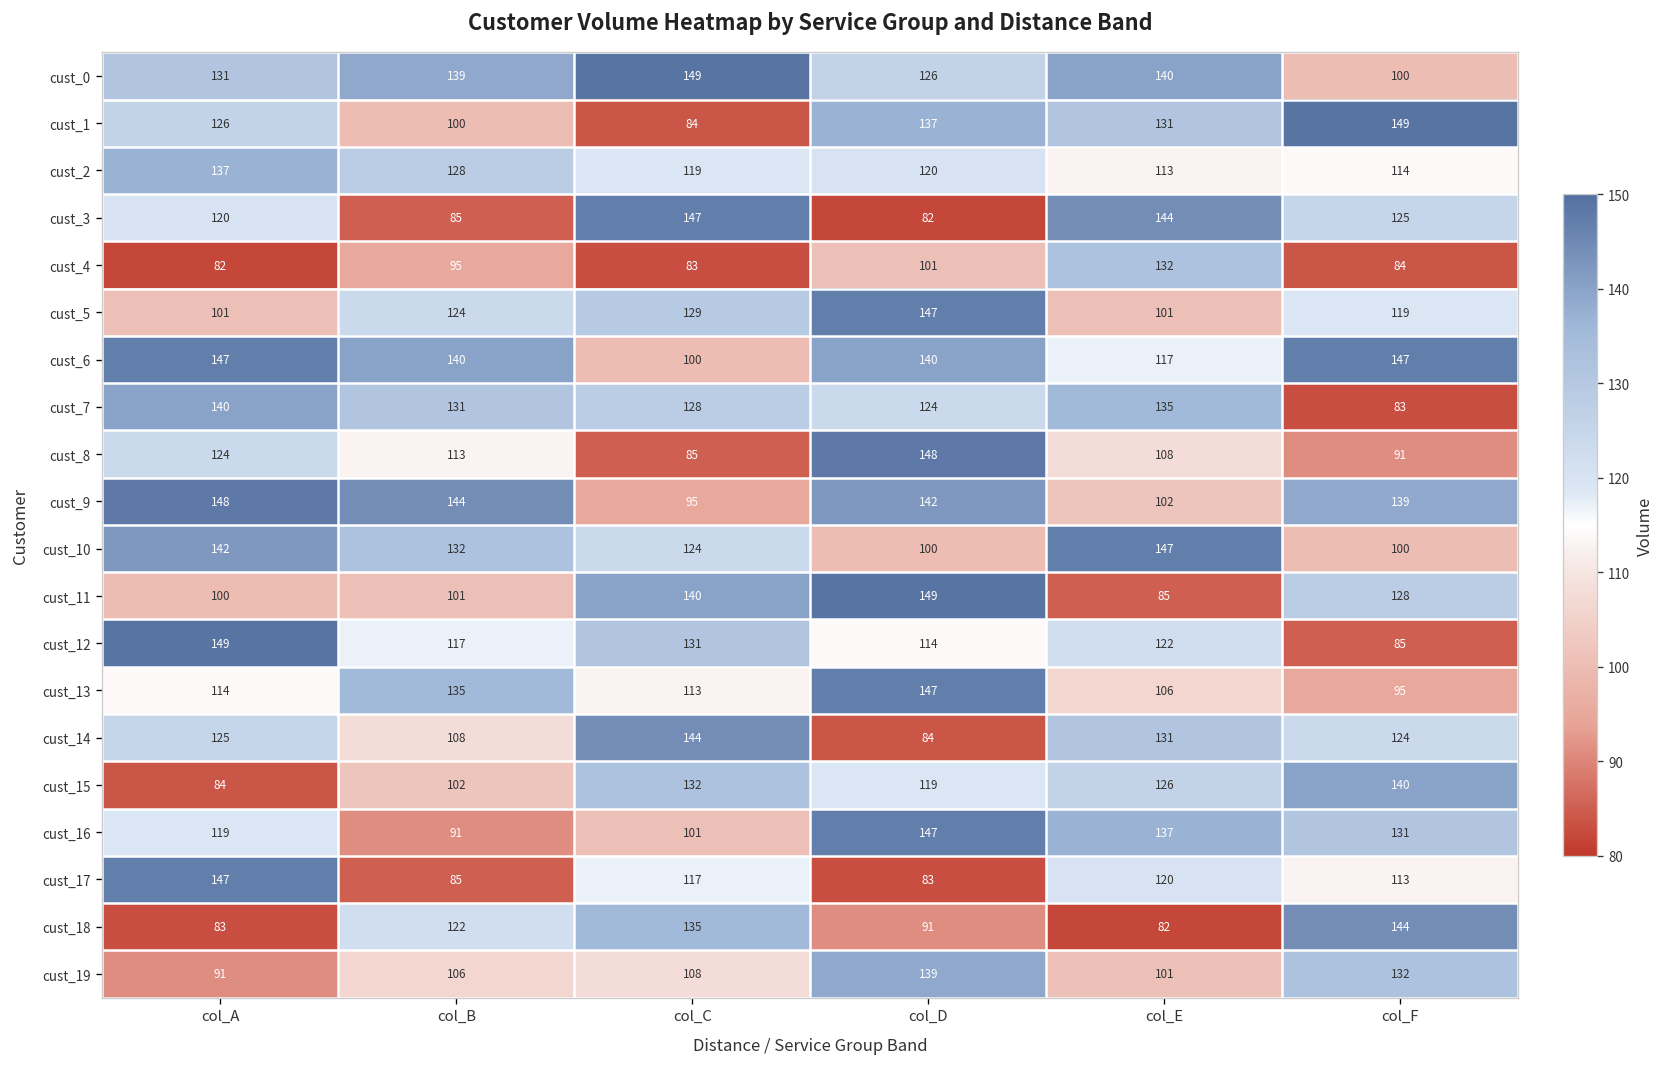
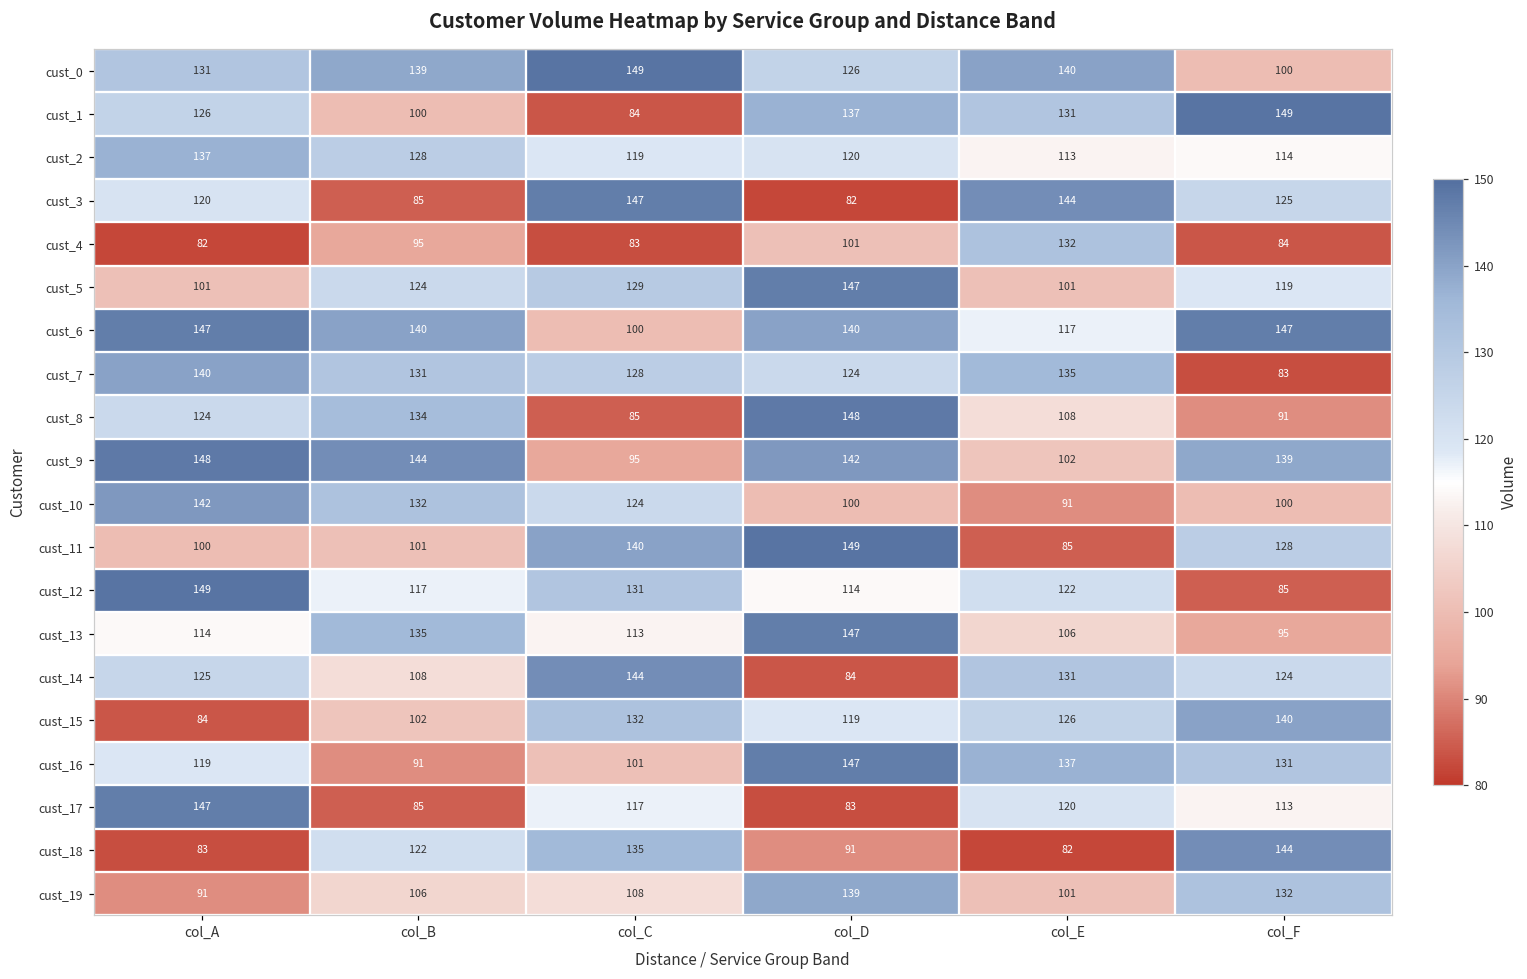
  {
    "cust_0": {
      "col_A": 131,
      "col_B": 139,
      "col_C": 149,
      "col_D": 126,
      "col_E": 140,
      "col_F": 100
    },
    "cust_1": {
      "col_A": 126,
      "col_B": 100,
      "col_C": 84,
      "col_D": 137,
      "col_E": 131,
      "col_F": 149
    },
    "cust_2": {
      "col_A": 137,
      "col_B": 128,
      "col_C": 119,
      "col_D": 120,
      "col_E": 113,
      "col_F": 114
    },
    "cust_3": {
      "col_A": 120,
      "col_B": 85,
      "col_C": 147,
      "col_D": 82,
      "col_E": 144,
      "col_F": 125
    },
    "cust_4": {
      "col_A": 82,
      "col_B": 95,
      "col_C": 83,
      "col_D": 101,
      "col_E": 132,
      "col_F": 84
    },
    "cust_5": {
      "col_A": 101,
      "col_B": 124,
      "col_C": 129,
      "col_D": 147,
      "col_E": 101,
      "col_F": 119
    },
    "cust_6": {
      "col_A": 147,
      "col_B": 140,
      "col_C": 100,
      "col_D": 140,
      "col_E": 117,
      "col_F": 147
    },
    "cust_7": {
      "col_A": 140,
      "col_B": 131,
      "col_C": 128,
      "col_D": 124,
      "col_E": 135,
      "col_F": 83
    },
    "cust_8": {
      "col_A": 124,
-     "col_B": 113,
+     "col_B": 134,
      "col_C": 85,
      "col_D": 148,
      "col_E": 108,
      "col_F": 91
    },
    "cust_9": {
      "col_A": 148,
      "col_B": 144,
      "col_C": 95,
      "col_D": 142,
      "col_E": 102,
      "col_F": 139
    },
    "cust_10": {
      "col_A": 142,
      "col_B": 132,
      "col_C": 124,
      "col_D": 100,
-     "col_E": 147,
+     "col_E": 91,
      "col_F": 100
    },
    "cust_11": {
      "col_A": 100,
      "col_B": 101,
      "col_C": 140,
      "col_D": 149,
      "col_E": 85,
      "col_F": 128
    },
    "cust_12": {
      "col_A": 149,
      "col_B": 117,
      "col_C": 131,
      "col_D": 114,
      "col_E": 122,
      "col_F": 85
    },
    "cust_13": {
      "col_A": 114,
      "col_B": 135,
      "col_C": 113,
      "col_D": 147,
      "col_E": 106,
      "col_F": 95
    },
    "cust_14": {
      "col_A": 125,
      "col_B": 108,
      "col_C": 144,
      "col_D": 84,
      "col_E": 131,
      "col_F": 124
    },
    "cust_15": {
      "col_A": 84,
      "col_B": 102,
      "col_C": 132,
      "col_D": 119,
      "col_E": 126,
      "col_F": 140
    },
    "cust_16": {
      "col_A": 119,
      "col_B": 91,
      "col_C": 101,
      "col_D": 147,
      "col_E": 137,
      "col_F": 131
    },
    "cust_17": {
      "col_A": 147,
      "col_B": 85,
      "col_C": 117,
      "col_D": 83,
      "col_E": 120,
      "col_F": 113
    },
    "cust_18": {
      "col_A": 83,
      "col_B": 122,
      "col_C": 135,
      "col_D": 91,
      "col_E": 82,
      "col_F": 144
    },
    "cust_19": {
      "col_A": 91,
      "col_B": 106,
      "col_C": 108,
      "col_D": 139,
      "col_E": 101,
      "col_F": 132
    }
  }
